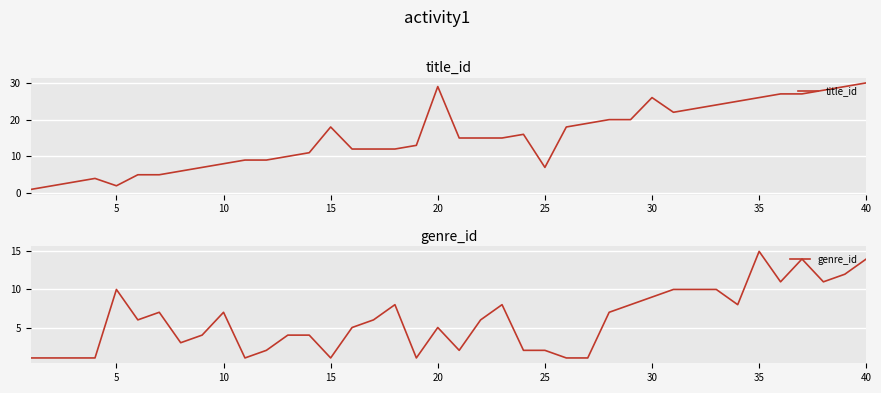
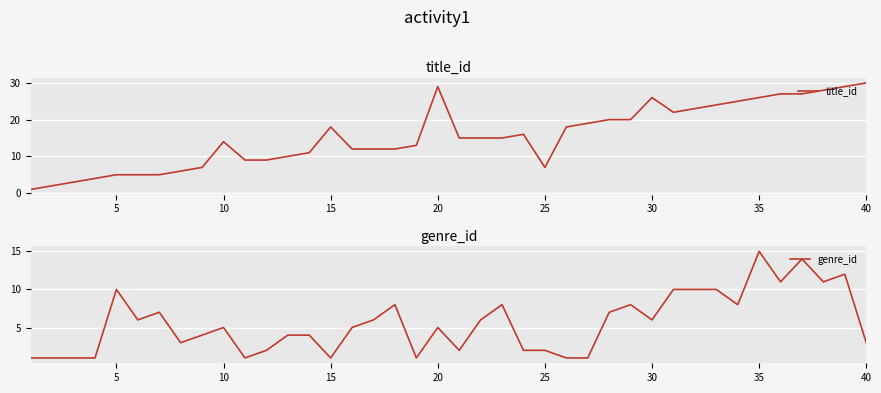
  {
    "title_id": {
-     "5": 2,
-     "10": 8,
+     "5": 5,
+     "10": 14,
      "15": 18,
      "20": 29,
      "25": 7,
      "30": 26,
      "35": 26,
      "40": 30
    },
    "genre_id": {
      "5": 10,
-     "10": 7,
+     "10": 5,
      "15": 1,
      "20": 5,
      "25": 2,
-     "30": 9,
+     "30": 6,
      "35": 15,
-     "40": 14
+     "40": 3
    }
  }
